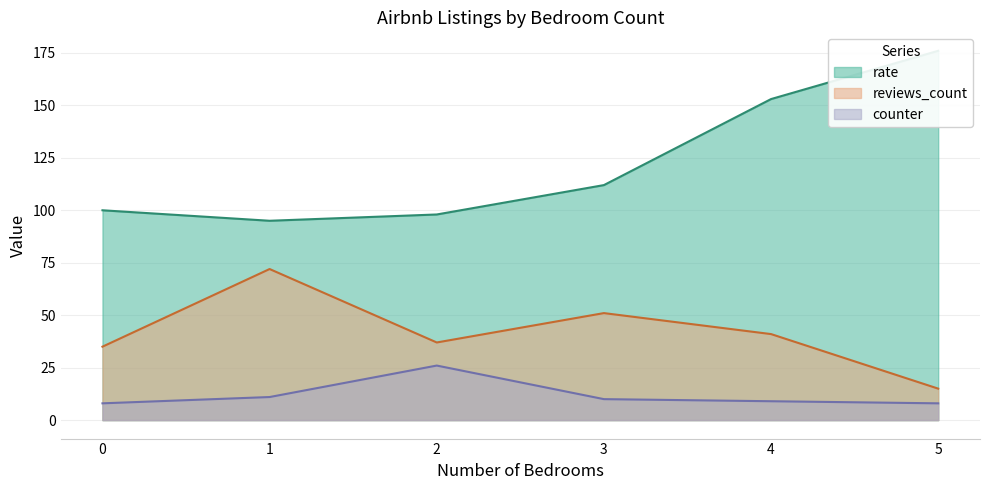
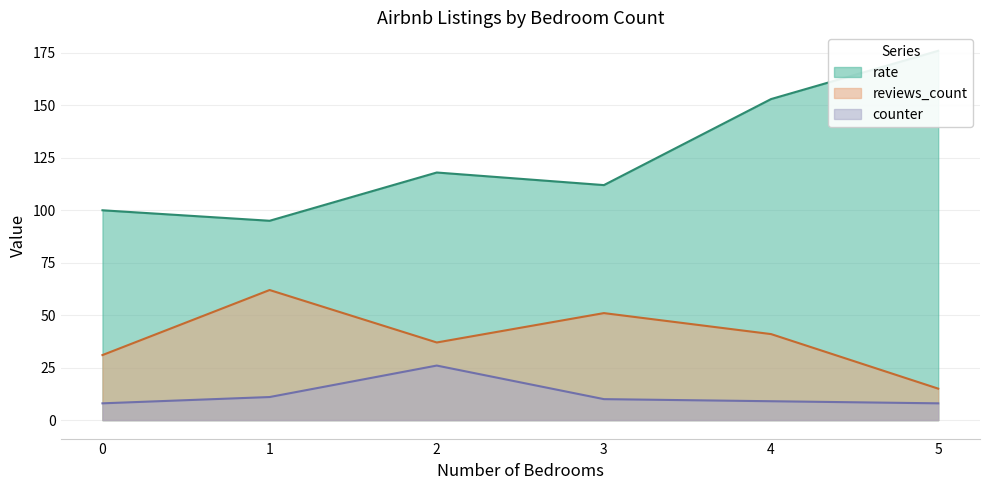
  {
    "rate": {
      "0": 100,
      "1": 95,
-     "2": 98,
+     "2": 118,
      "3": 112,
      "4": 153
    },
    "reviews_count": {
-     "0": 35,
-     "1": 72,
+     "0": 31,
+     "1": 62,
      "2": 37,
      "3": 51,
      "4": 41,
      "5": 15
    },
    "counter": {
      "0": 8,
      "1": 11,
      "2": 26,
      "3": 10,
      "4": 9,
      "5": 8
    }
  }
